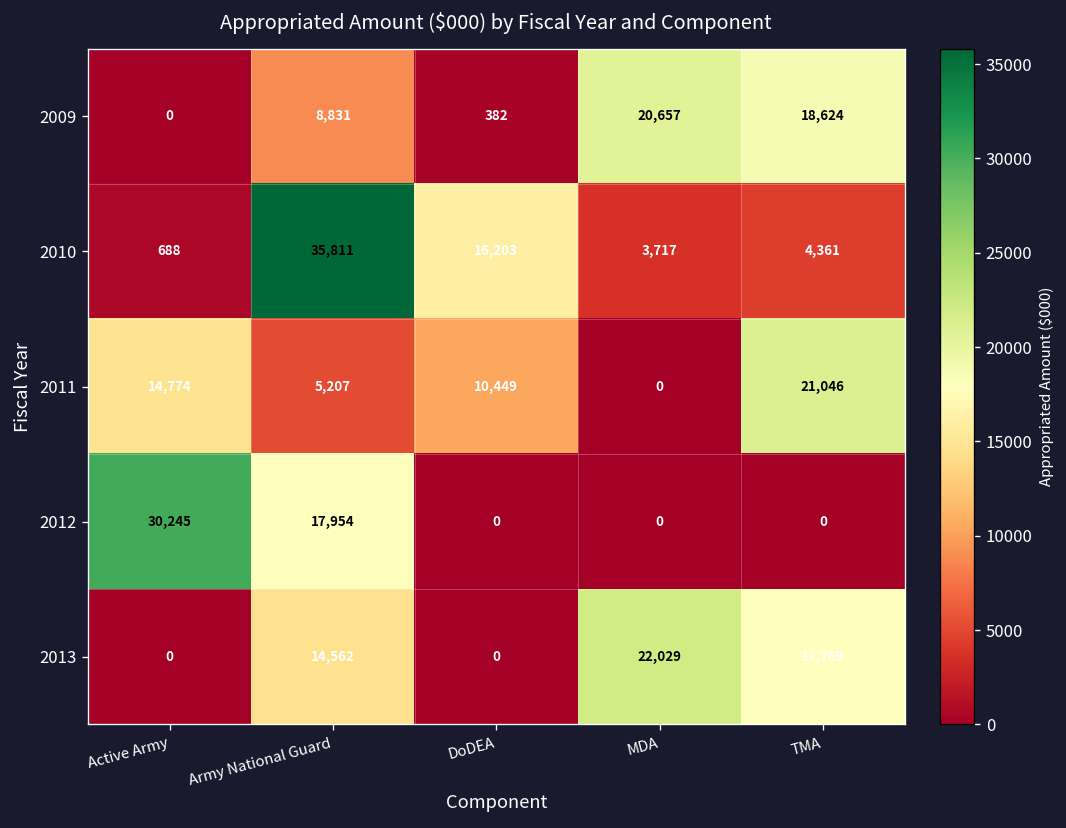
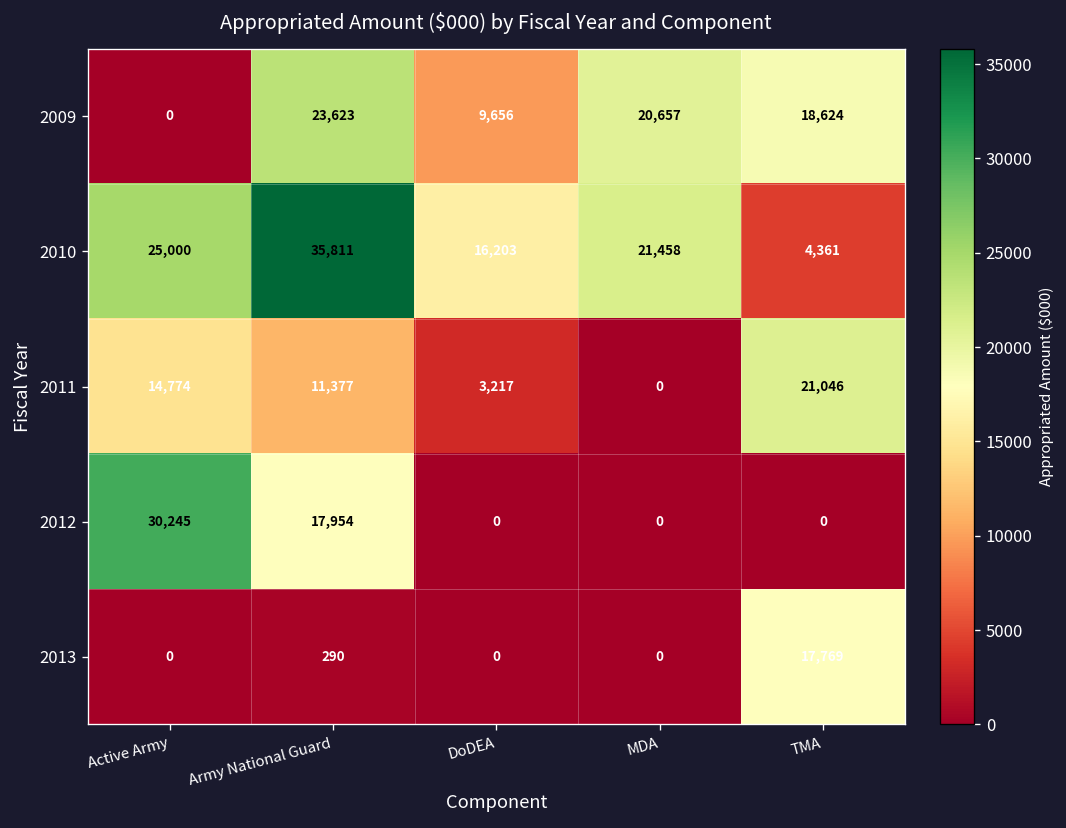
  {
    "2009": {
      "Active Army": "0",
-     "Army National Guard": "8,831",
-     "DoDEA": "382",
+     "Army National Guard": "23,623",
+     "DoDEA": "9,656",
      "MDA": "20,657",
      "TMA": "18,624"
    },
    "2010": {
-     "Active Army": "688",
+     "Active Army": "25,000",
      "Army National Guard": "35,811",
      "DoDEA": "16,203",
-     "MDA": "3,717",
+     "MDA": "21,458",
      "TMA": "4,361"
    },
    "2011": {
      "Active Army": "14,774",
-     "Army National Guard": "5,207",
-     "DoDEA": "10,449",
+     "Army National Guard": "11,377",
+     "DoDEA": "3,217",
      "MDA": "0",
      "TMA": "21,046"
    },
    "2012": {
      "Active Army": "30,245",
      "Army National Guard": "17,954",
      "DoDEA": "0",
      "MDA": "0",
      "TMA": "0"
    },
    "2013": {
      "Active Army": "0",
-     "Army National Guard": "14,562",
+     "Army National Guard": "290",
      "DoDEA": "0",
-     "MDA": "22,029",
+     "MDA": "0",
      "TMA": "17,769"
    }
  }
